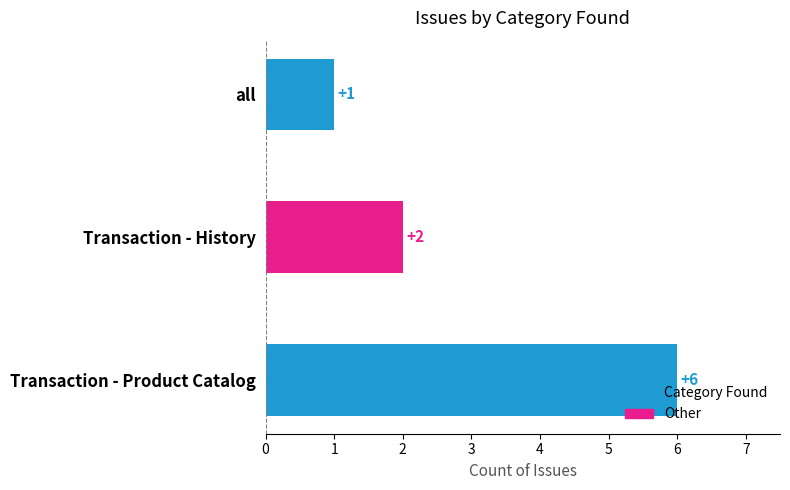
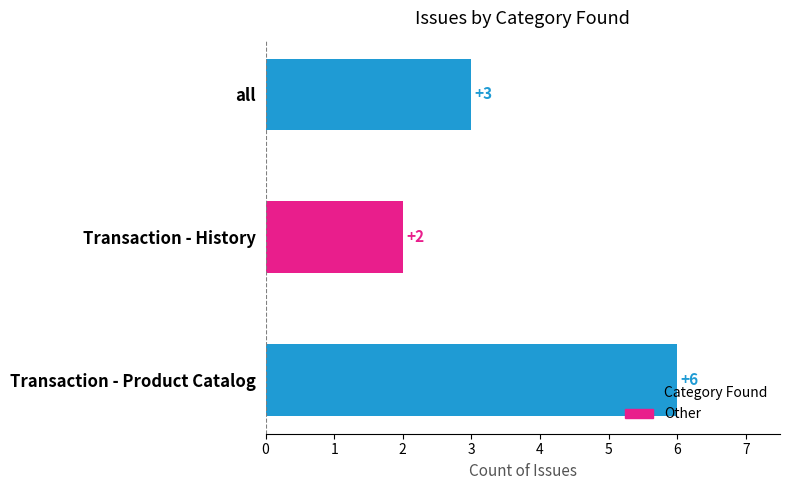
  {
-   "all": "+1",
+   "all": "+3",
    "Transaction - History": "+2",
    "Transaction - Product Catalog": "+6"
  }
